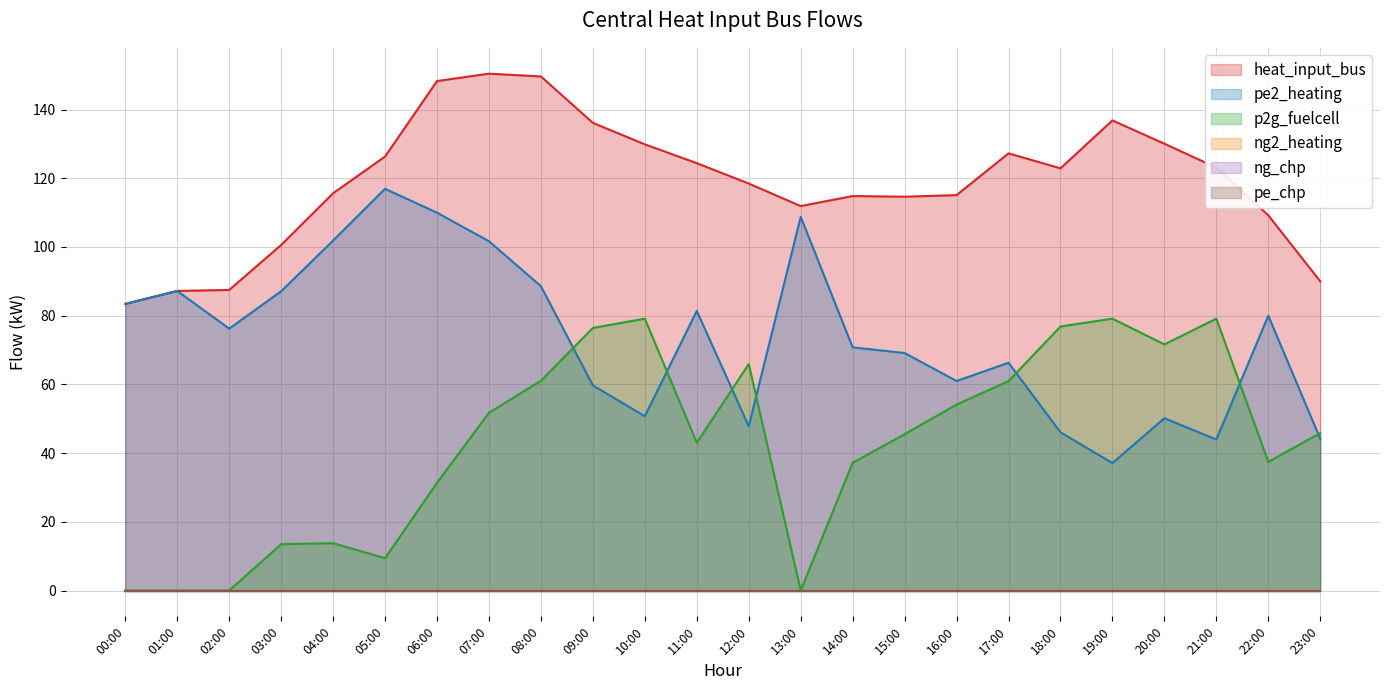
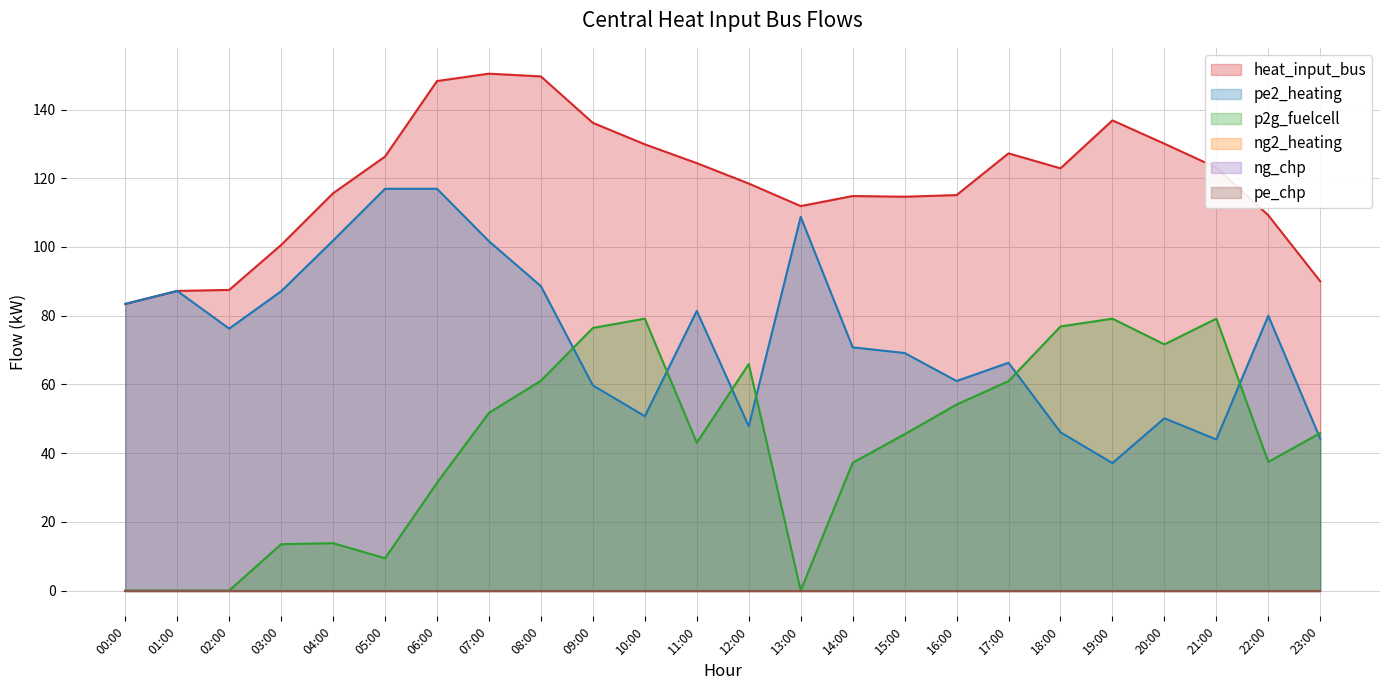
  {
    "pe2_heating": {
      "02:00": 76,
      "03:00": 87,
      "04:00": 102,
      "05:00": 117,
-     "06:00": 110,
+     "06:00": 117,
      "07:00": 102,
      "08:00": 89,
      "09:00": 60,
      "10:00": 51,
      "11:00": 81,
      "12:00": 48,
      "13:00": 109,
      "14:00": 71,
      "15:00": 69,
      "16:00": 61,
      "17:00": 66,
      "18:00": 46,
      "19:00": 37,
      "20:00": 50,
      "21:00": 44,
      "22:00": 80,
      "23:00": 44
    }
  }
